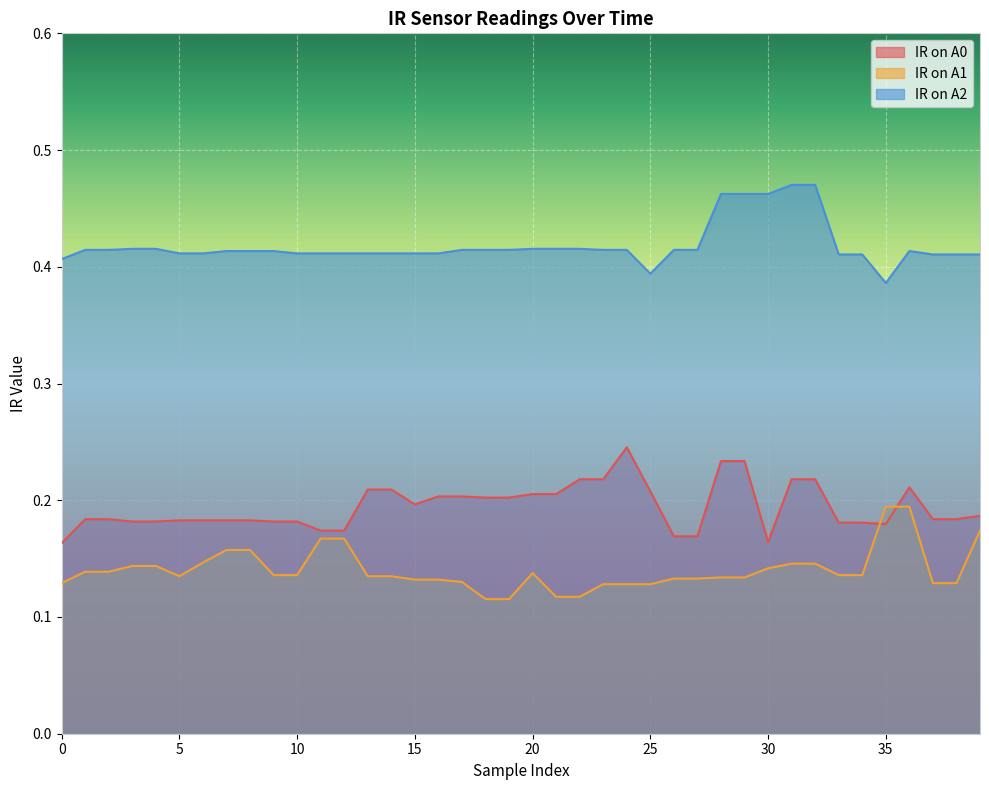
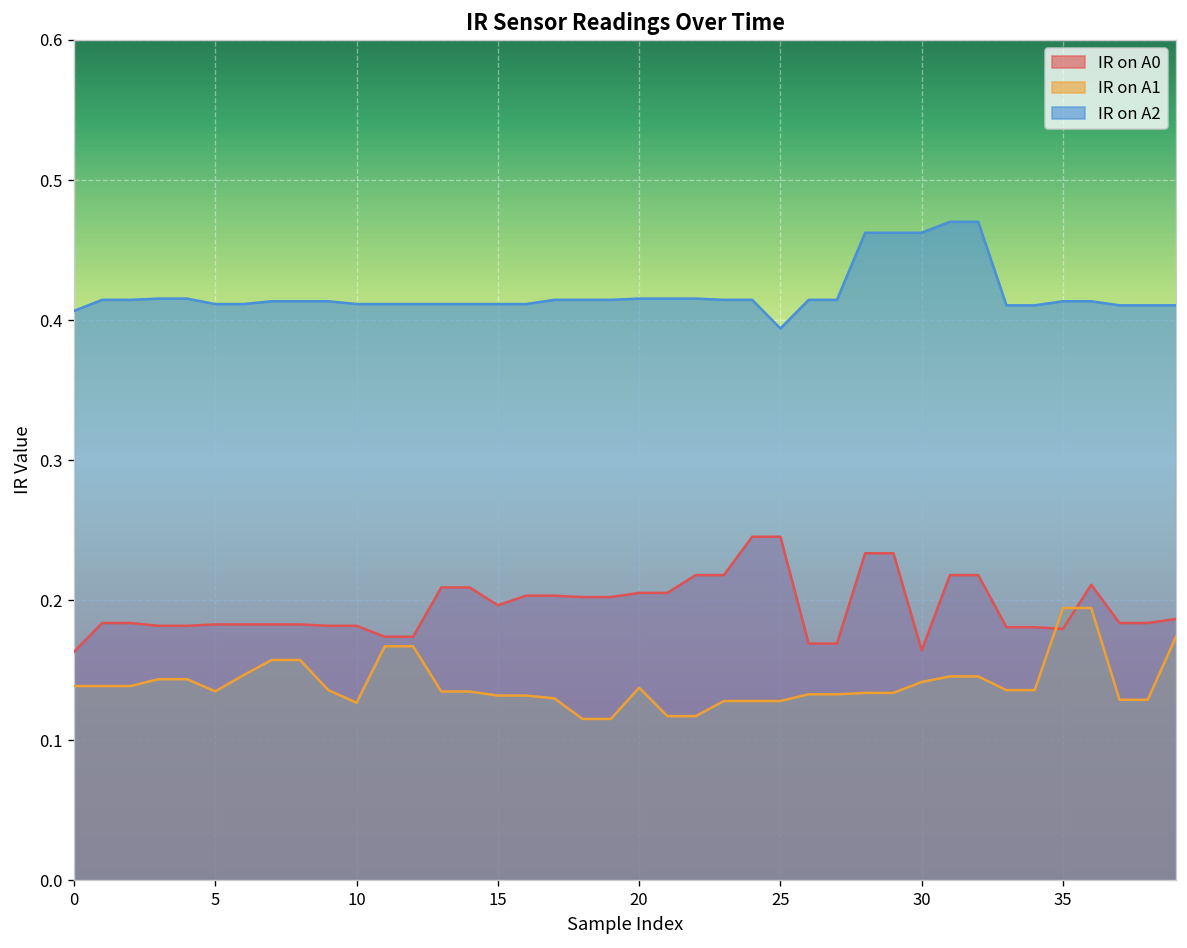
  {
    "IR on A0": {
      "0": 0.163,
      "5": 0.183,
      "10": 0.182,
      "15": 0.197,
      "20": 0.205,
-     "25": 0.208,
+     "25": 0.245,
      "30": 0.164,
      "35": 0.180
    },
    "IR on A1": {
-     "0": 0.129,
+     "0": 0.139,
      "5": 0.135,
-     "10": 0.136,
+     "10": 0.127,
      "15": 0.132,
      "20": 0.138,
      "25": 0.128,
      "30": 0.142,
      "35": 0.195
    },
    "IR on A2": {
      "0": 0.407,
      "5": 0.412,
      "10": 0.412,
      "15": 0.412,
      "20": 0.415,
      "25": 0.394,
      "30": 0.462,
-     "35": 0.386
+     "35": 0.414
    }
  }
